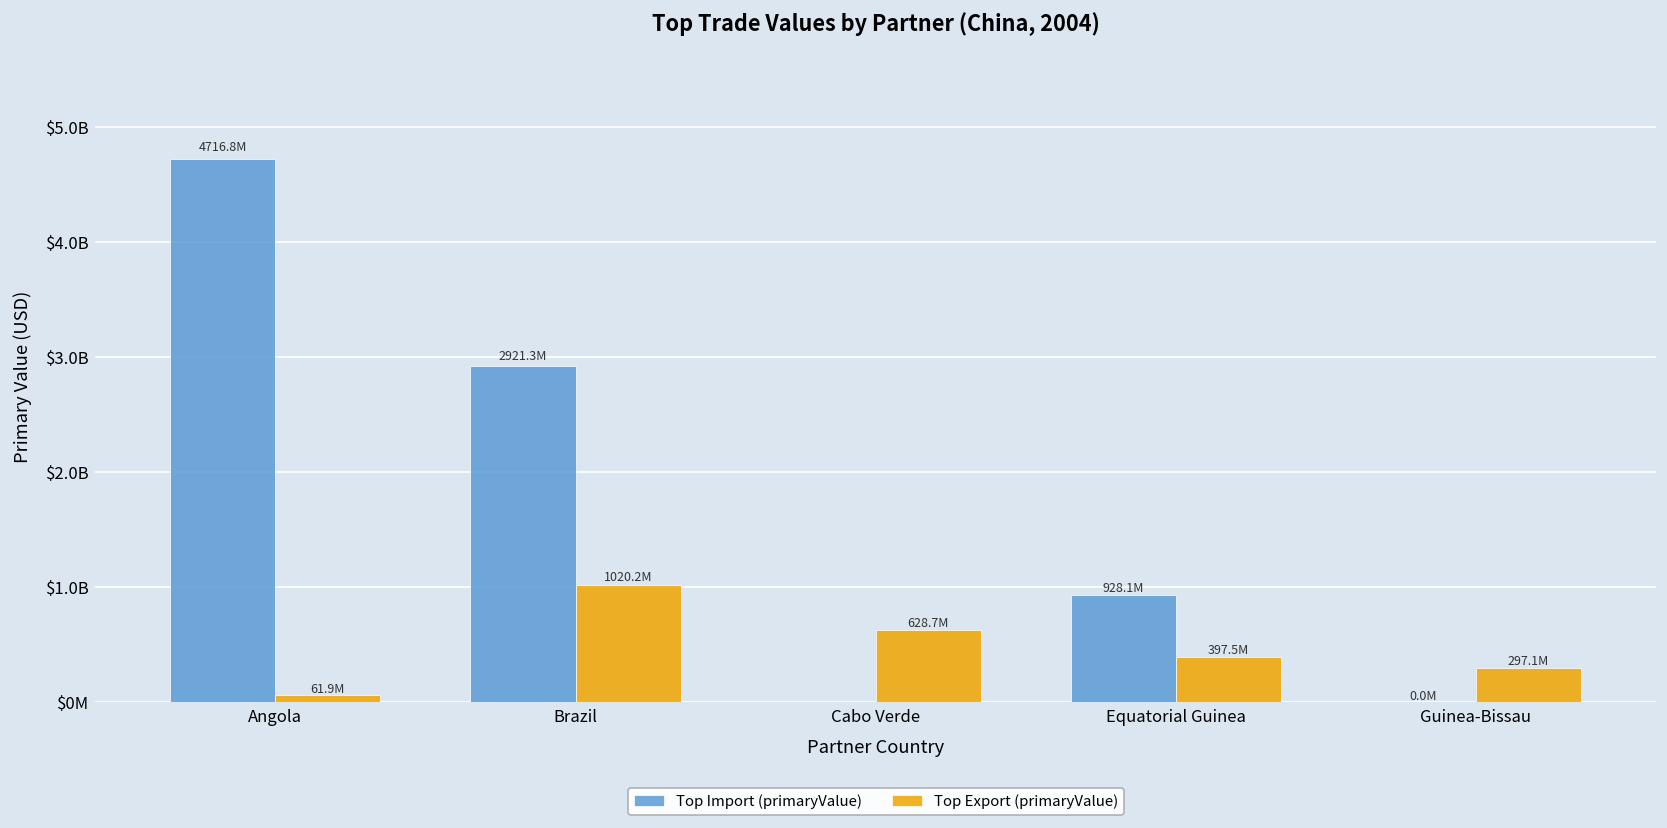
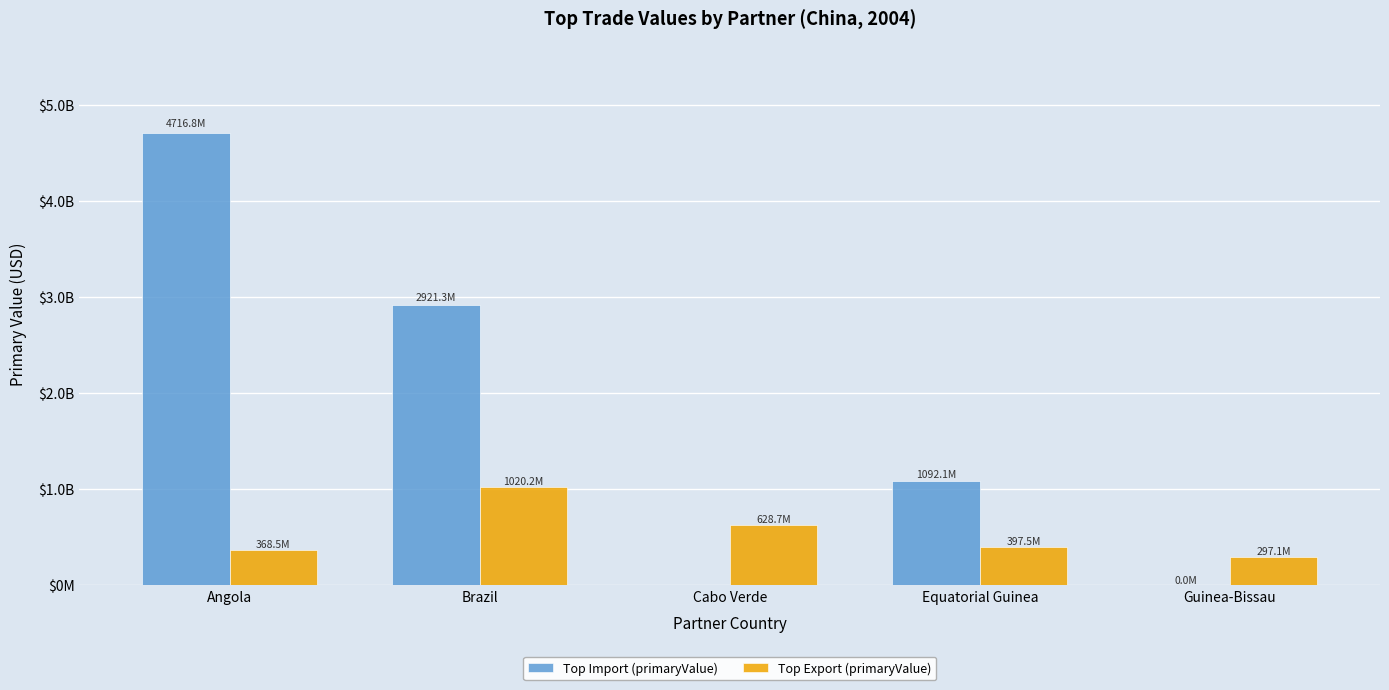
  {
    "Top Import (primaryValue)": {
      "Angola": "4716.8M",
      "Brazil": "2921.3M",
-     "Equatorial Guinea": "928.1M"
+     "Equatorial Guinea": "1092.1M"
    },
    "Top Export (primaryValue)": {
-     "Angola": "61.9M",
+     "Angola": "368.5M",
      "Brazil": "1020.2M",
      "Cabo Verde": "628.7M",
      "Equatorial Guinea": "397.5M",
      "Guinea-Bissau": "297.1M"
    }
  }
